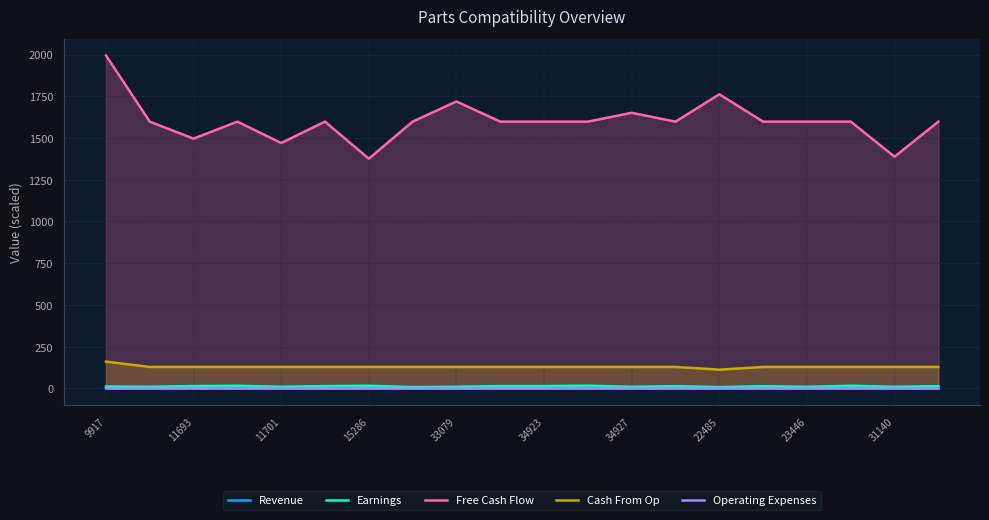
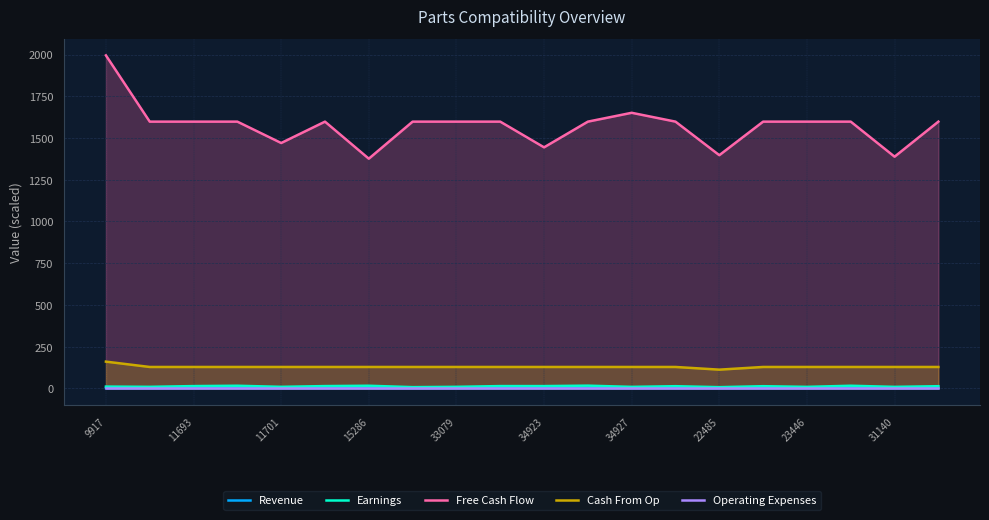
  {
    "Free Cash Flow": {
      "9917": 2000,
-     "11693": 1500,
+     "11693": 1600,
      "11701": 1470,
      "15286": 1380,
-     "33079": 1720,
-     "34923": 1600,
+     "33079": 1600,
+     "34923": 1440,
      "34927": 1650,
-     "22485": 1760,
+     "22485": 1400,
      "23446": 1600,
      "31140": 1390
    },
    "Cash From Op": {
      "9917": 160,
      "11693": 130,
      "11701": 130,
      "15286": 130,
      "33079": 130,
      "34923": 130,
      "34927": 130,
      "22485": 110,
      "23446": 130,
      "31140": 130
    }
  }
